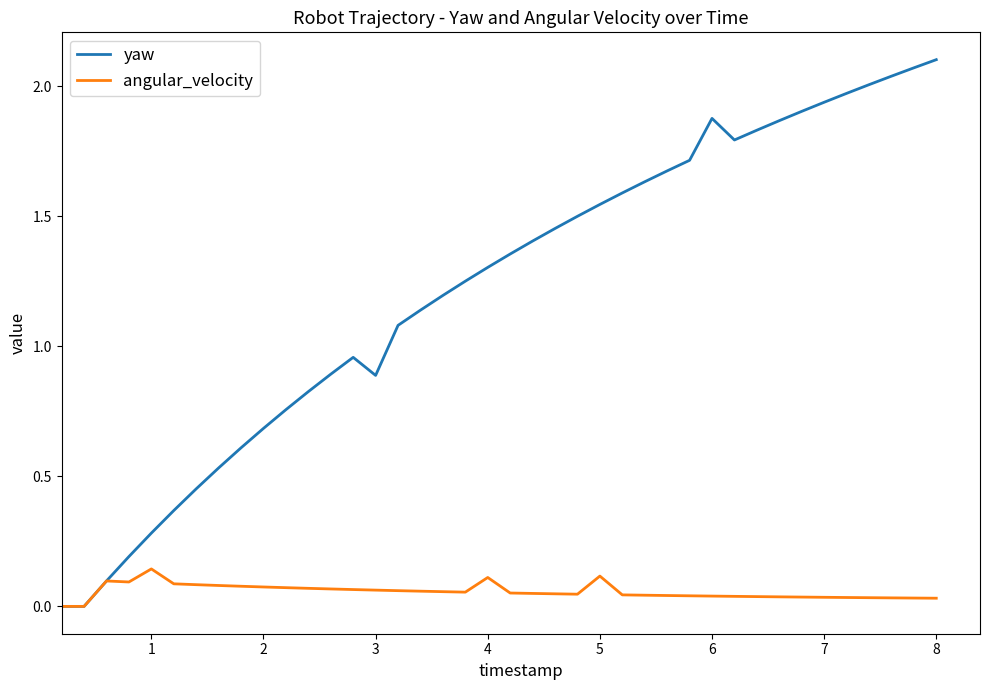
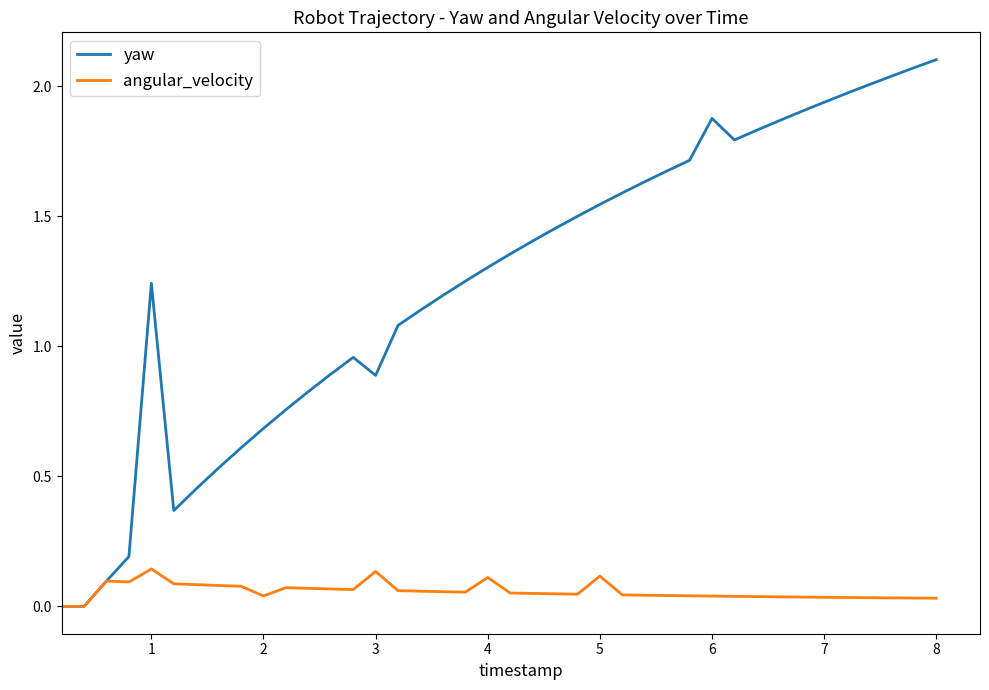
  {
    "yaw": {
-     "1": 0.28,
+     "1": 1.24,
      "2": 0.68,
      "3": 0.89,
      "4": 1.30,
      "5": 1.55,
      "6": 1.88,
      "7": 1.94,
      "8": 2.10
    },
    "angular_velocity": {
      "1": 0.14,
-     "2": 0.07,
-     "3": 0.06,
+     "2": 0.04,
+     "3": 0.13,
      "4": 0.11,
      "5": 0.12,
      "6": 0.04,
      "7": 0.03,
      "8": 0.03
    }
  }
